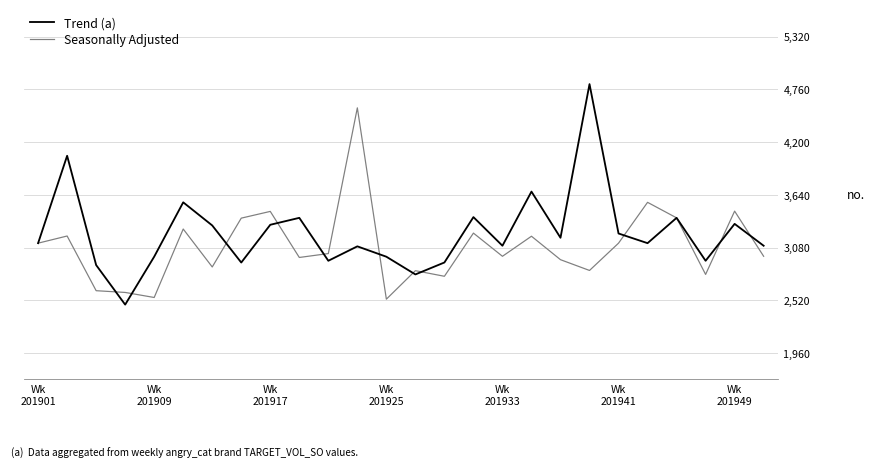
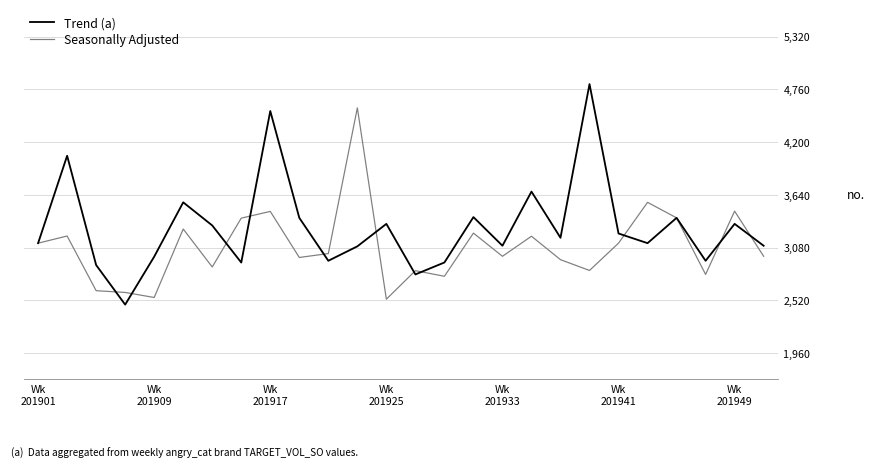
  {
    "Trend (a)": {
      "Wk 201909": "3,000",
-     "Wk 201917": "3,300",
-     "Wk 201925": "3,000",
+     "Wk 201917": "4,500",
+     "Wk 201925": "3,300",
      "Wk 201933": "3,100",
      "Wk 201941": "3,200",
      "Wk 201949": "3,300"
    },
    "Seasonally Adjusted": {
      "Wk 201909": "2,500",
      "Wk 201917": "3,500",
      "Wk 201925": "2,500",
      "Wk 201933": "3,000",
      "Wk 201941": "3,100",
      "Wk 201949": "3,500"
    }
  }
